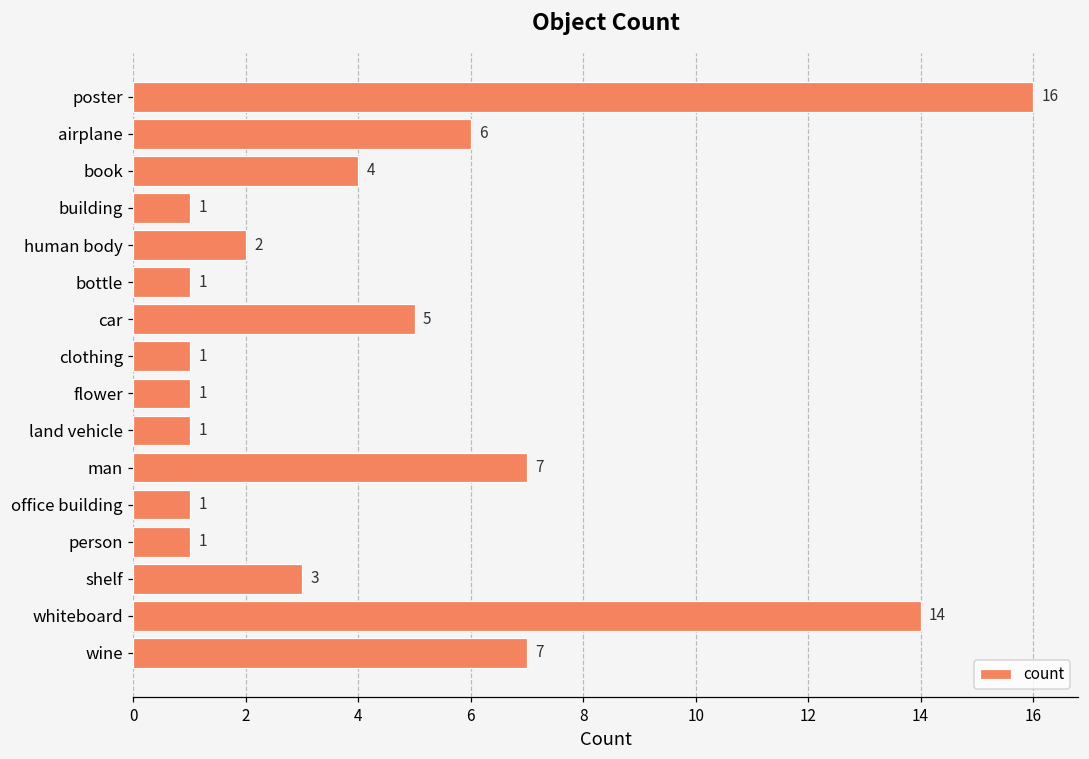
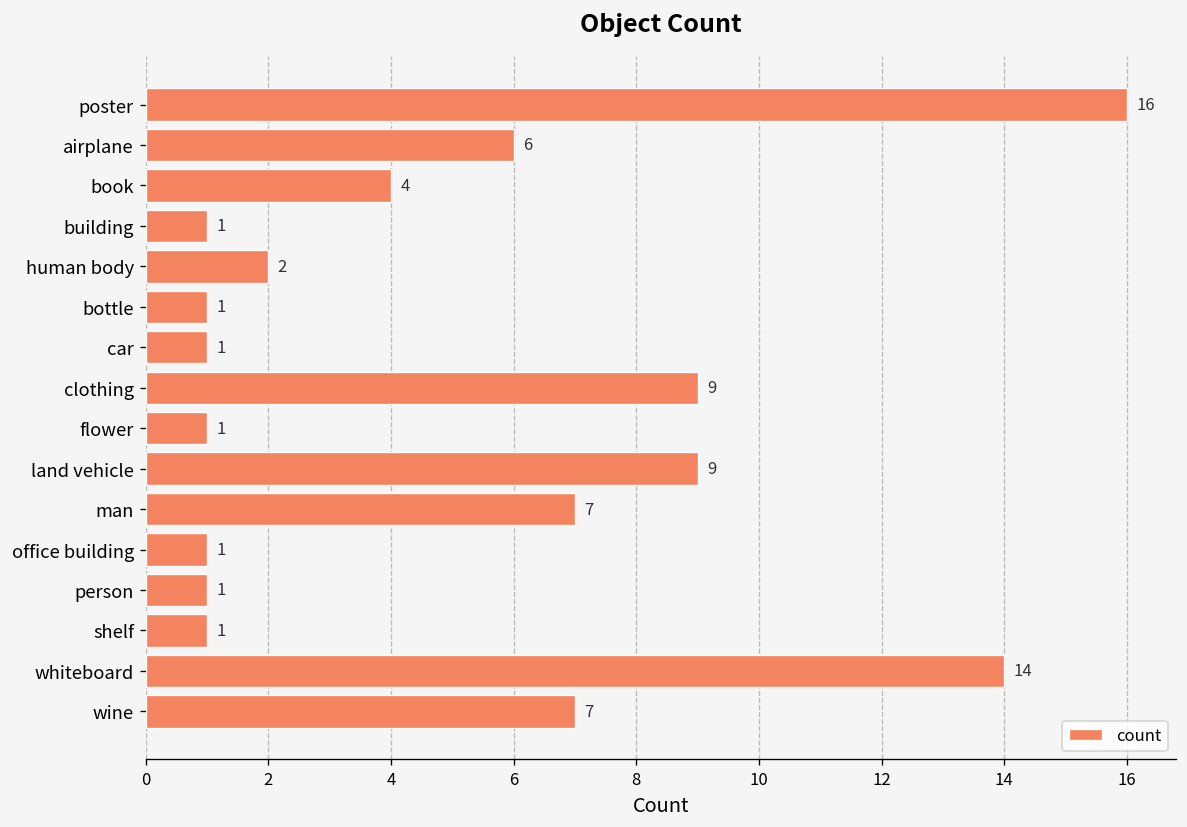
  {
    "poster": 16,
    "airplane": 6,
    "book": 4,
    "building": 1,
    "human body": 2,
    "bottle": 1,
-   "car": 5,
-   "clothing": 1,
+   "car": 1,
+   "clothing": 9,
    "flower": 1,
-   "land vehicle": 1,
+   "land vehicle": 9,
    "man": 7,
    "office building": 1,
    "person": 1,
-   "shelf": 3,
+   "shelf": 1,
    "whiteboard": 14,
    "wine": 7
  }
